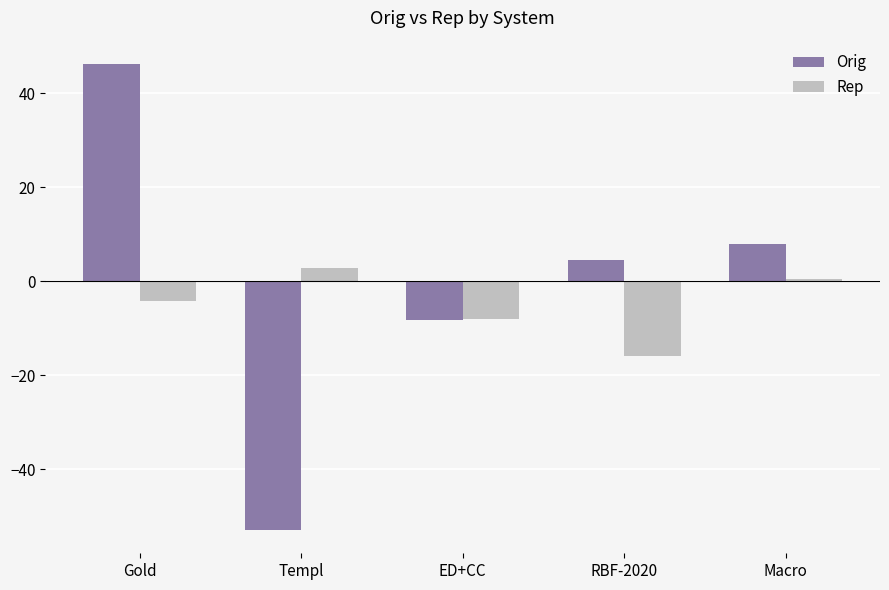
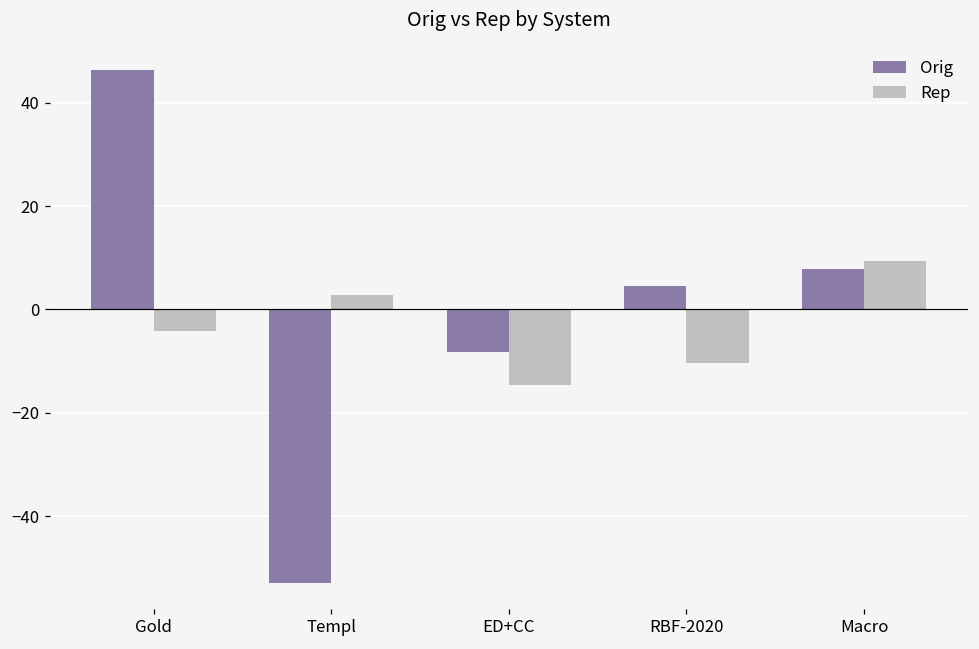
  {
    "Orig": {
      "Gold": 46,
      "Templ": -53,
      "ED+CC": -8,
      "RBF-2020": 5,
      "Macro": 8
    },
    "Rep": {
      "Gold": -4,
      "Templ": 3,
-     "ED+CC": -8,
-     "RBF-2020": -16,
-     "Macro": 0
+     "ED+CC": -15,
+     "RBF-2020": -10,
+     "Macro": 9
    }
  }
